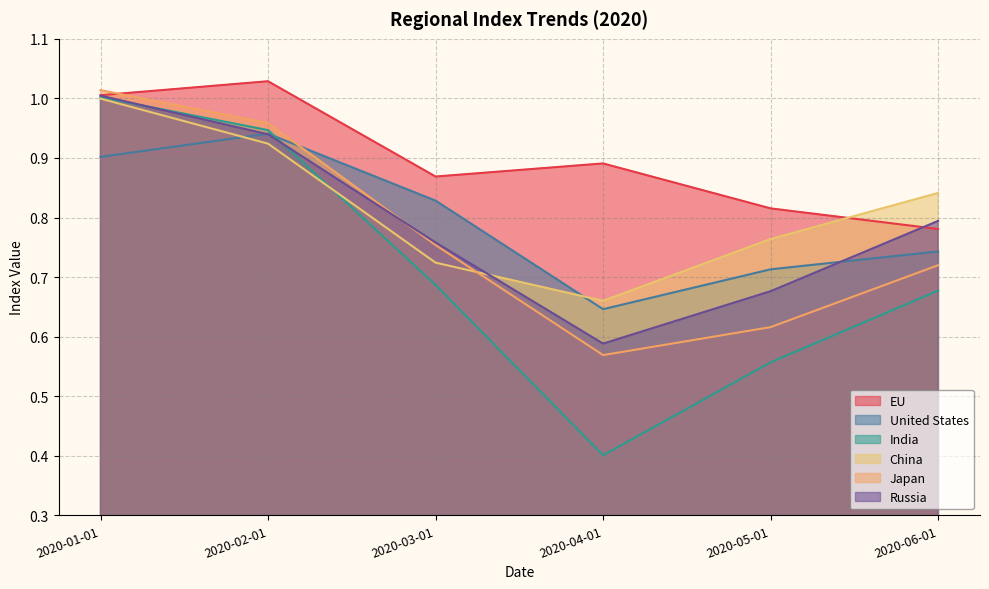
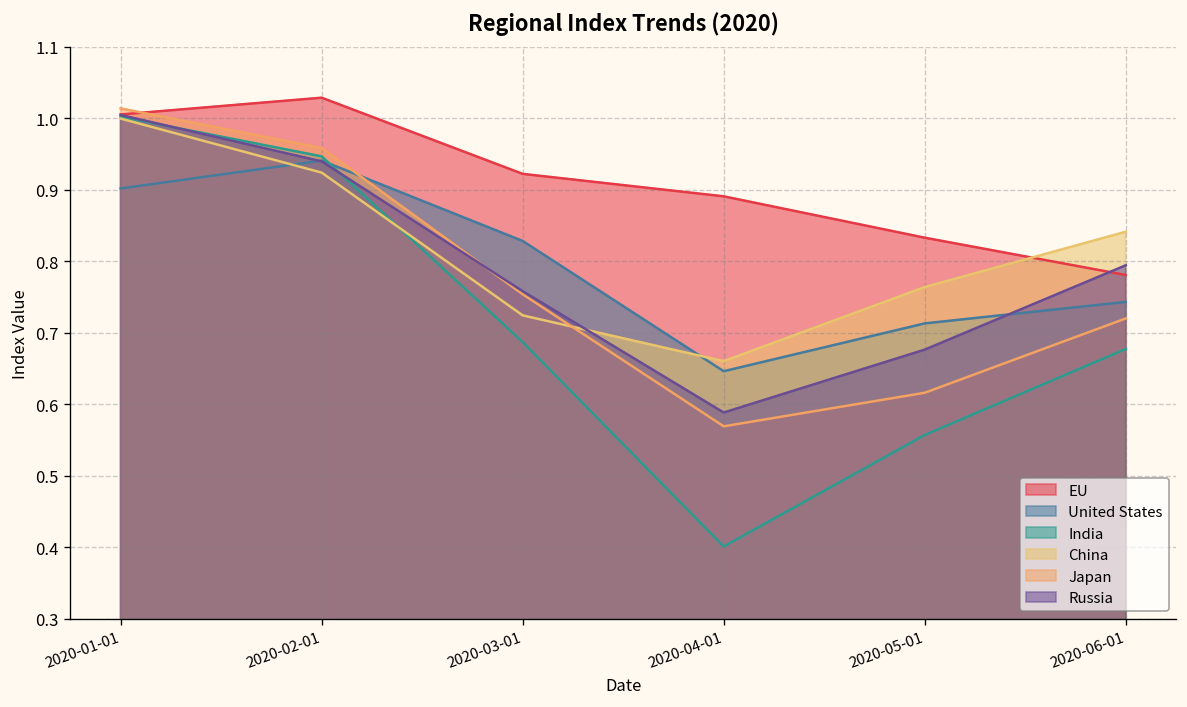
  {
    "EU": {
      "2020-02-01": 1.03,
-     "2020-03-01": 0.87,
+     "2020-03-01": 0.92,
      "2020-04-01": 0.89,
-     "2020-05-01": 0.82,
+     "2020-05-01": 0.83,
      "2020-06-01": 0.78
    }
  }
